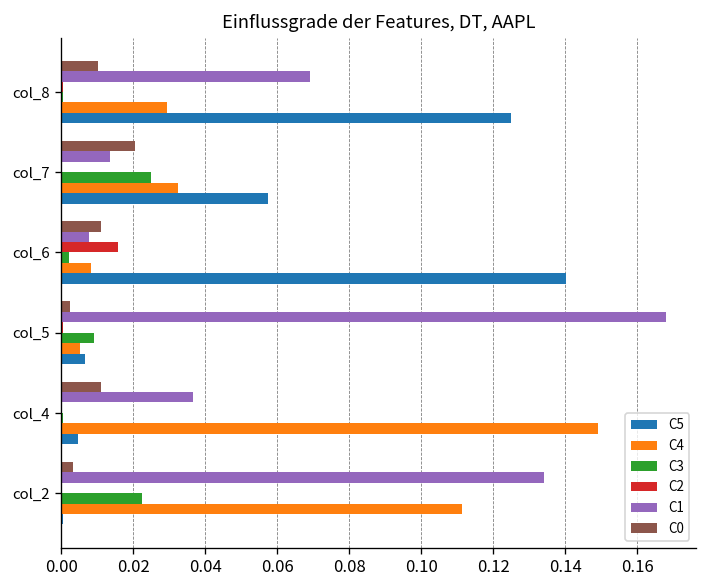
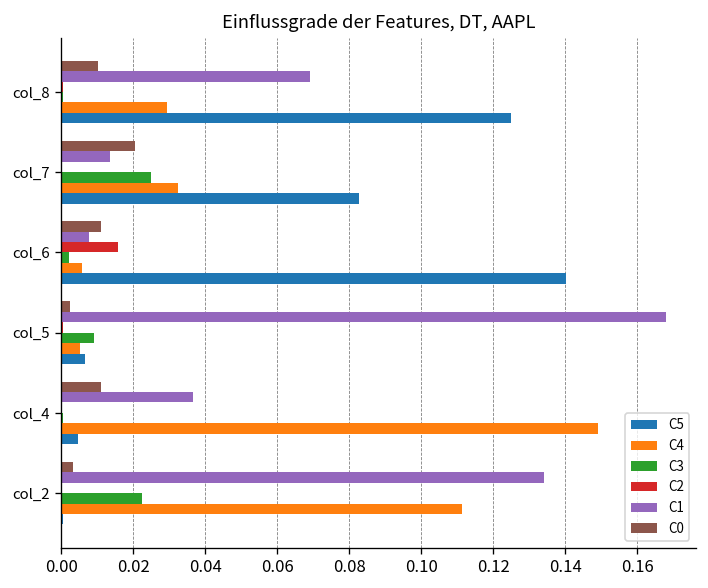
  {
    "C5": {
      "col_8": 0.125,
-     "col_7": 0.057,
+     "col_7": 0.083,
      "col_6": 0.140,
      "col_5": 0.007,
      "col_4": 0.005
    },
    "C4": {
      "col_8": 0.029,
      "col_7": 0.032,
-     "col_6": 0.008,
+     "col_6": 0.006,
      "col_5": 0.005,
      "col_4": 0.149,
      "col_2": 0.111
    },
    "C3": {
      "col_7": 0.025,
      "col_6": 0.002,
      "col_5": 0.009,
      "col_2": 0.022
    },
    "C2": {
      "col_6": 0.016,
      "col_2": 0.000
    },
    "C1": {
      "col_8": 0.069,
      "col_7": 0.014,
      "col_6": 0.008,
      "col_5": 0.168,
      "col_4": 0.036,
      "col_2": 0.134
    },
    "C0": {
      "col_8": 0.010,
      "col_7": 0.020,
      "col_6": 0.011,
      "col_5": 0.002,
      "col_4": 0.011,
      "col_2": 0.003
    }
  }
